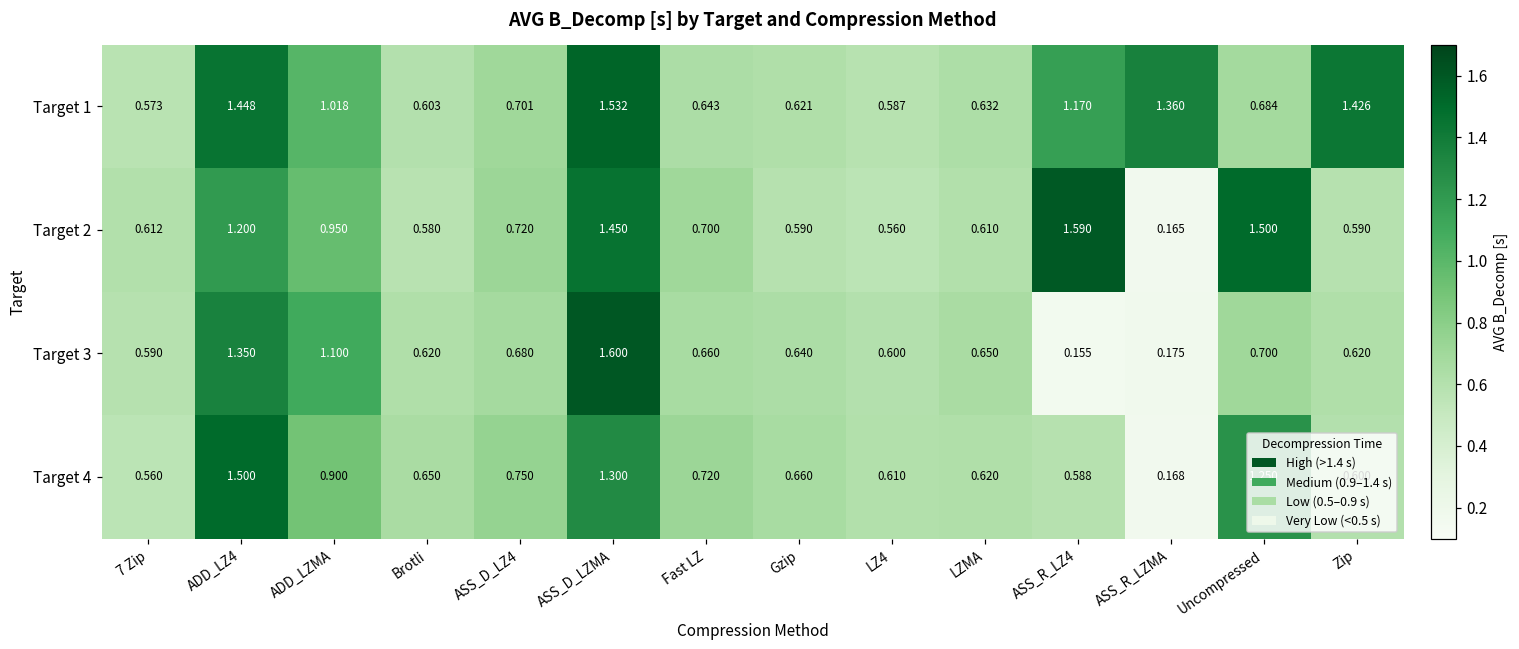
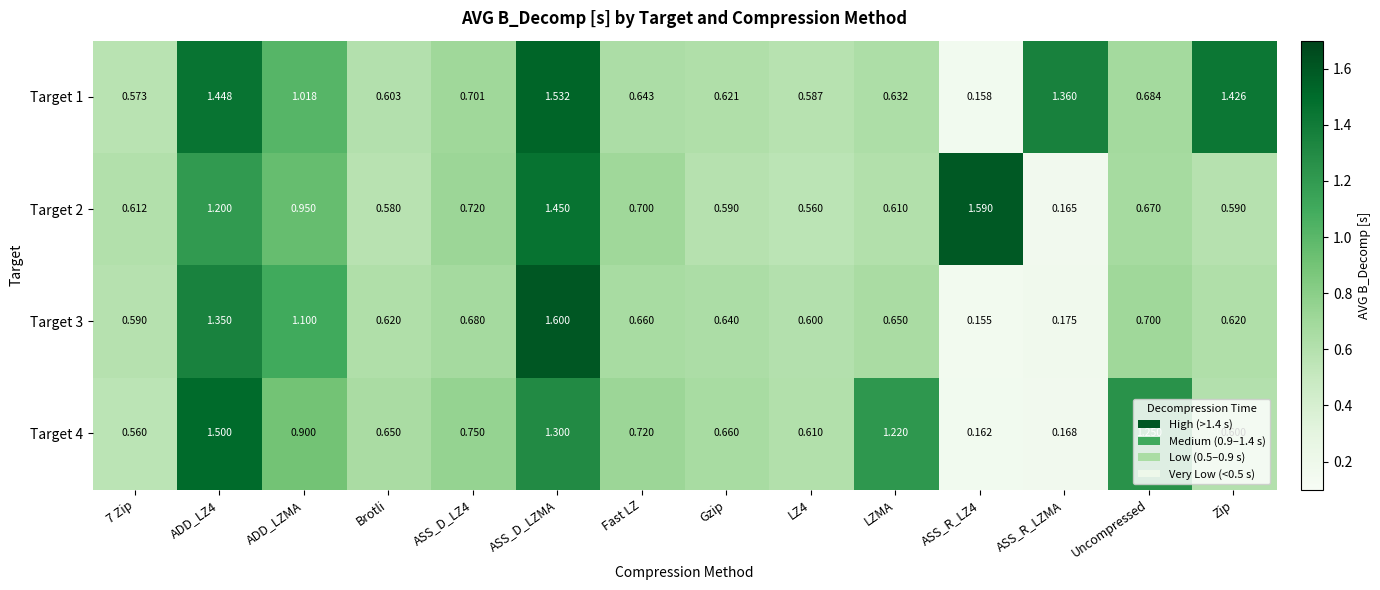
  {
    "Target 1": {
      "7 Zip": 0.573,
      "ADD_LZ4": 1.448,
      "ADD_LZMA": 1.018,
      "Brotli": 0.603,
      "ASS_D_LZ4": 0.701,
      "ASS_D_LZMA": 1.532,
      "Fast LZ": 0.643,
      "Gzip": 0.621,
      "LZ4": 0.587,
      "LZMA": 0.632,
-     "ASS_R_LZ4": 1.170,
+     "ASS_R_LZ4": 0.158,
      "ASS_R_LZMA": 1.360,
      "Uncompressed": 0.684,
      "Zip": 1.426
    },
    "Target 2": {
      "7 Zip": 0.612,
      "ADD_LZ4": 1.200,
      "ADD_LZMA": 0.950,
      "Brotli": 0.580,
      "ASS_D_LZ4": 0.720,
      "ASS_D_LZMA": 1.450,
      "Fast LZ": 0.700,
      "Gzip": 0.590,
      "LZ4": 0.560,
      "LZMA": 0.610,
      "ASS_R_LZ4": 1.590,
      "ASS_R_LZMA": 0.165,
-     "Uncompressed": 1.500,
+     "Uncompressed": 0.670,
      "Zip": 0.590
    },
    "Target 3": {
      "7 Zip": 0.590,
      "ADD_LZ4": 1.350,
      "ADD_LZMA": 1.100,
      "Brotli": 0.620,
      "ASS_D_LZ4": 0.680,
      "ASS_D_LZMA": 1.600,
      "Fast LZ": 0.660,
      "Gzip": 0.640,
      "LZ4": 0.600,
      "LZMA": 0.650,
      "ASS_R_LZ4": 0.155,
      "ASS_R_LZMA": 0.175,
      "Uncompressed": 0.700,
      "Zip": 0.620
    },
    "Target 4": {
      "7 Zip": 0.560,
      "ADD_LZ4": 1.500,
      "ADD_LZMA": 0.900,
      "Brotli": 0.650,
      "ASS_D_LZ4": 0.750,
      "ASS_D_LZMA": 1.300,
      "Fast LZ": 0.720,
      "Gzip": 0.660,
      "LZ4": 0.610,
-     "LZMA": 0.620,
-     "ASS_R_LZ4": 0.588,
+     "LZMA": 1.220,
+     "ASS_R_LZ4": 0.162,
      "ASS_R_LZMA": 0.168
    }
  }
